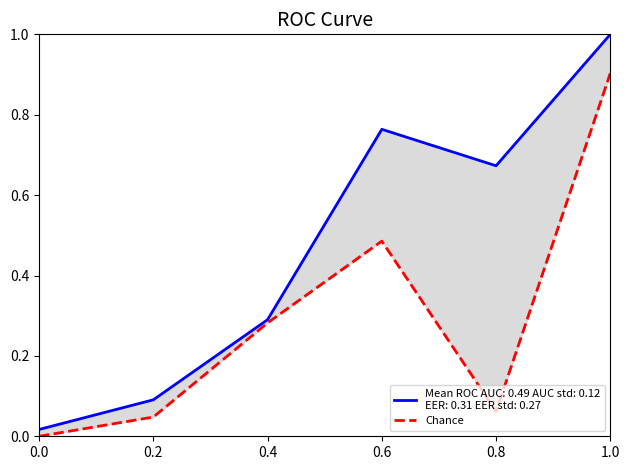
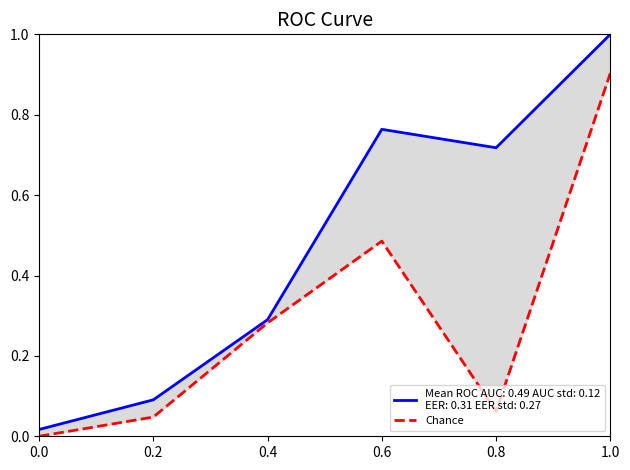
  {
    "Mean ROC AUC: 0.49 AUC std: 0.12 EER: 0.31 EER std: 0.27": {
      "0.0": 0.02,
      "0.2": 0.09,
      "0.4": 0.29,
      "0.6": 0.76,
-     "0.8": 0.67,
+     "0.8": 0.72,
      "1.0": 1.00
    },
    "Chance": {
      "0.0": 0.00,
      "0.2": 0.05,
      "0.4": 0.28,
      "0.6": 0.49,
      "1.0": 0.90
    }
  }
